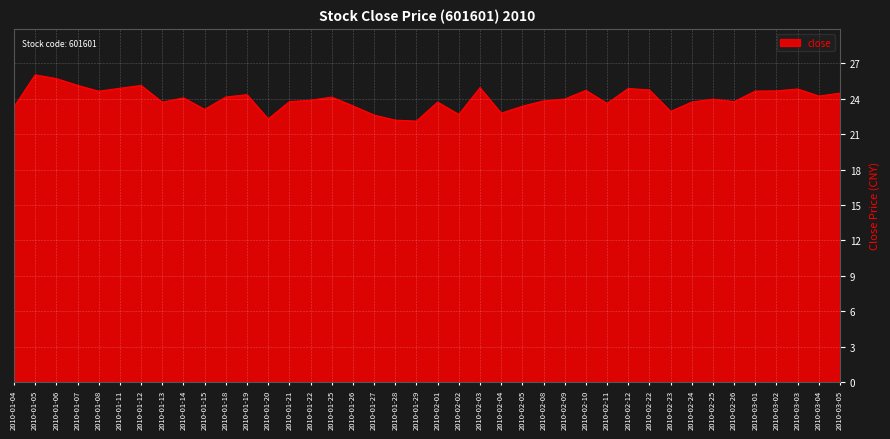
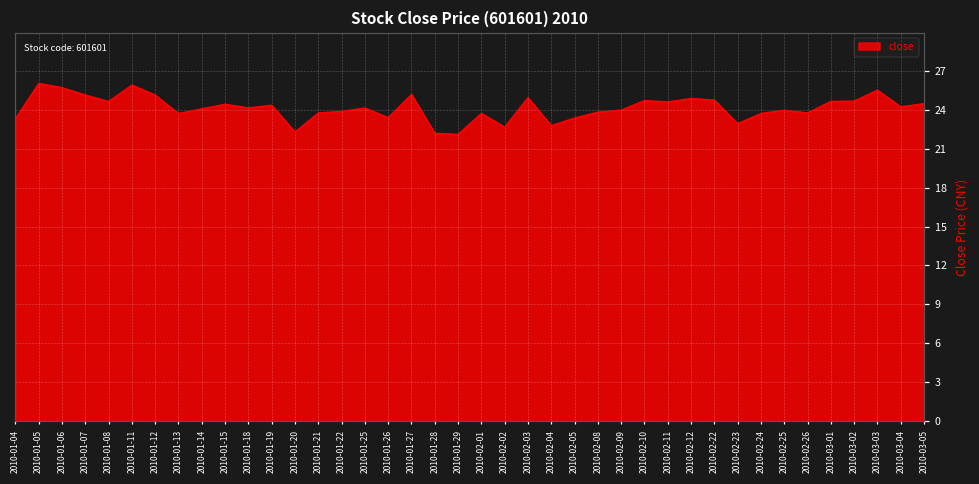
  {
    "2010-01-04": 23.3,
    "2010-01-05": 26.0,
    "2010-01-06": 25.7,
    "2010-01-07": 25.1,
    "2010-01-08": 24.6,
-   "2010-01-11": 24.9,
+   "2010-01-11": 25.9,
    "2010-01-12": 25.1,
    "2010-01-13": 23.7,
    "2010-01-14": 24.1,
-   "2010-01-15": 23.1,
+   "2010-01-15": 24.4,
    "2010-01-18": 24.1,
    "2010-01-19": 24.3,
    "2010-01-20": 22.3,
    "2010-01-21": 23.8,
    "2010-01-22": 23.9,
    "2010-01-25": 24.1,
    "2010-01-26": 23.4,
-   "2010-01-27": 22.6,
+   "2010-01-27": 25.2,
    "2010-01-28": 22.2,
    "2010-01-29": 22.1,
    "2010-02-01": 23.7,
    "2010-02-02": 22.7,
    "2010-02-03": 24.9,
    "2010-02-04": 22.8,
    "2010-02-05": 23.4,
    "2010-02-08": 23.8,
    "2010-02-09": 24.0,
    "2010-02-10": 24.7,
-   "2010-02-11": 23.6,
+   "2010-02-11": 24.6,
    "2010-02-12": 24.9,
    "2010-02-22": 24.7,
    "2010-02-23": 22.9,
    "2010-02-24": 23.7,
    "2010-02-25": 24.0,
    "2010-02-26": 23.8,
    "2010-03-01": 24.6,
    "2010-03-02": 24.7,
-   "2010-03-03": 24.8,
+   "2010-03-03": 25.5,
    "2010-03-04": 24.2,
    "2010-03-05": 24.5
  }
